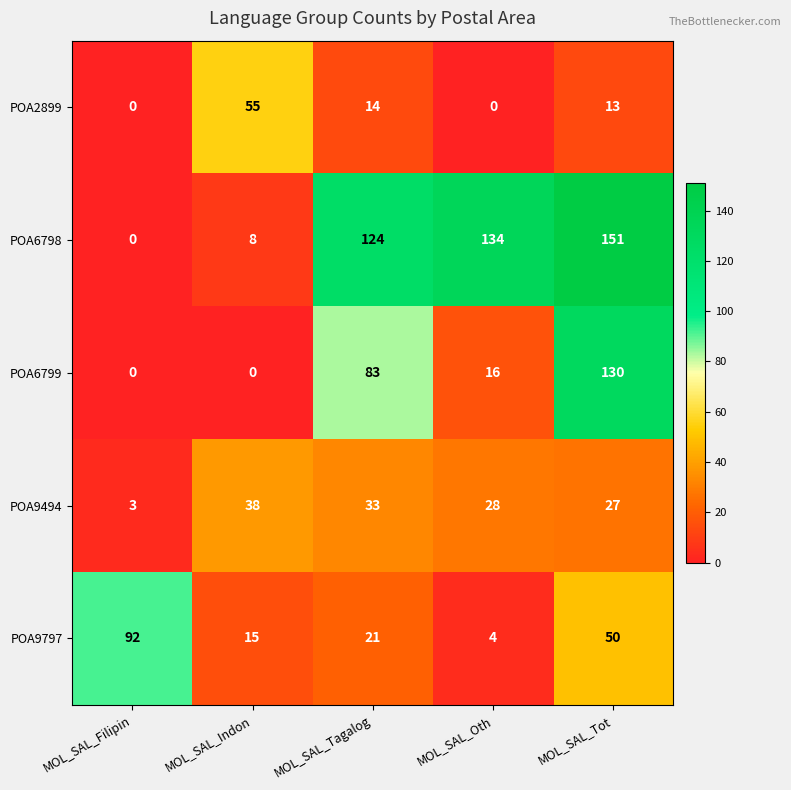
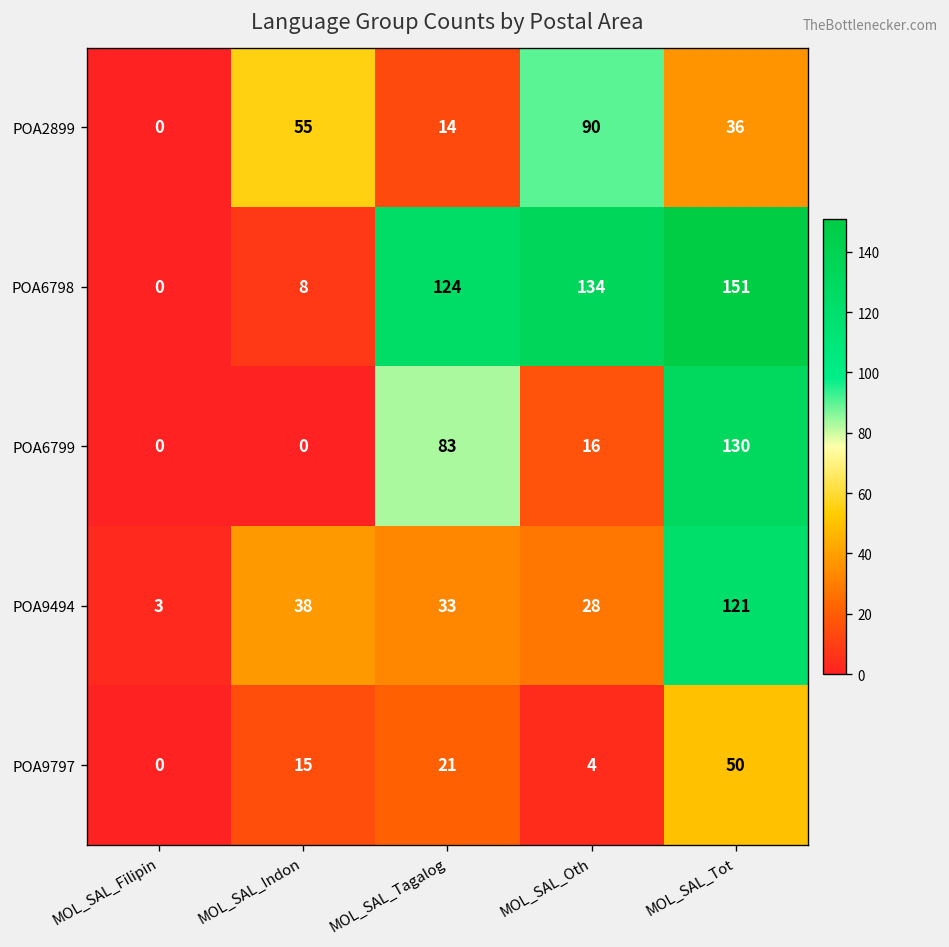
  {
    "POA2899": {
      "MOL_SAL_Filipin": 0,
      "MOL_SAL_Indon": 55,
      "MOL_SAL_Tagalog": 14,
-     "MOL_SAL_Oth": 0,
-     "MOL_SAL_Tot": 13
+     "MOL_SAL_Oth": 90,
+     "MOL_SAL_Tot": 36
    },
    "POA6798": {
      "MOL_SAL_Filipin": 0,
      "MOL_SAL_Indon": 8,
      "MOL_SAL_Tagalog": 124,
      "MOL_SAL_Oth": 134,
      "MOL_SAL_Tot": 151
    },
    "POA6799": {
      "MOL_SAL_Filipin": 0,
      "MOL_SAL_Indon": 0,
      "MOL_SAL_Tagalog": 83,
      "MOL_SAL_Oth": 16,
      "MOL_SAL_Tot": 130
    },
    "POA9494": {
      "MOL_SAL_Filipin": 3,
      "MOL_SAL_Indon": 38,
      "MOL_SAL_Tagalog": 33,
      "MOL_SAL_Oth": 28,
-     "MOL_SAL_Tot": 27
+     "MOL_SAL_Tot": 121
    },
    "POA9797": {
-     "MOL_SAL_Filipin": 92,
+     "MOL_SAL_Filipin": 0,
      "MOL_SAL_Indon": 15,
      "MOL_SAL_Tagalog": 21,
      "MOL_SAL_Oth": 4,
      "MOL_SAL_Tot": 50
    }
  }
